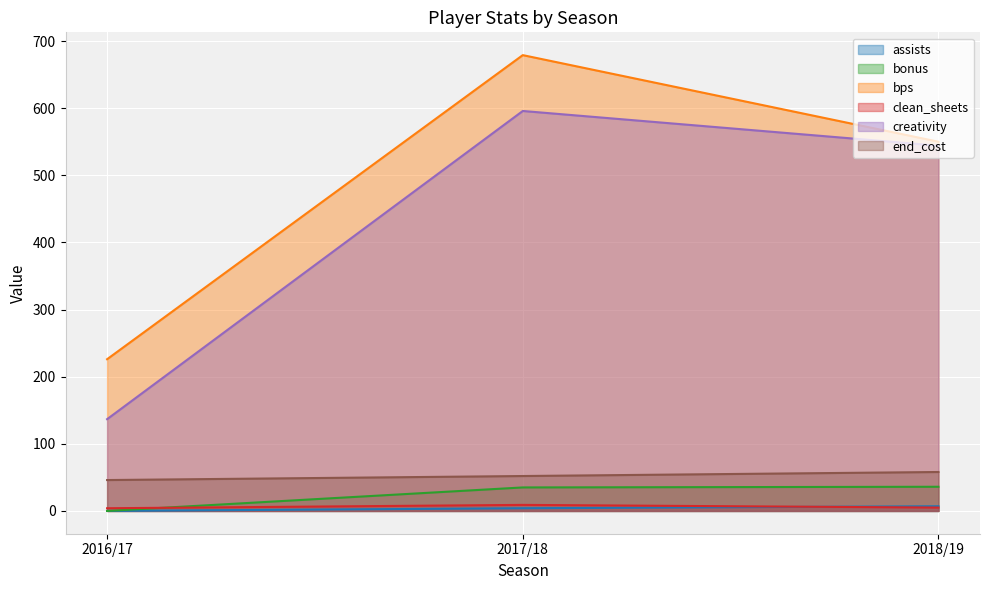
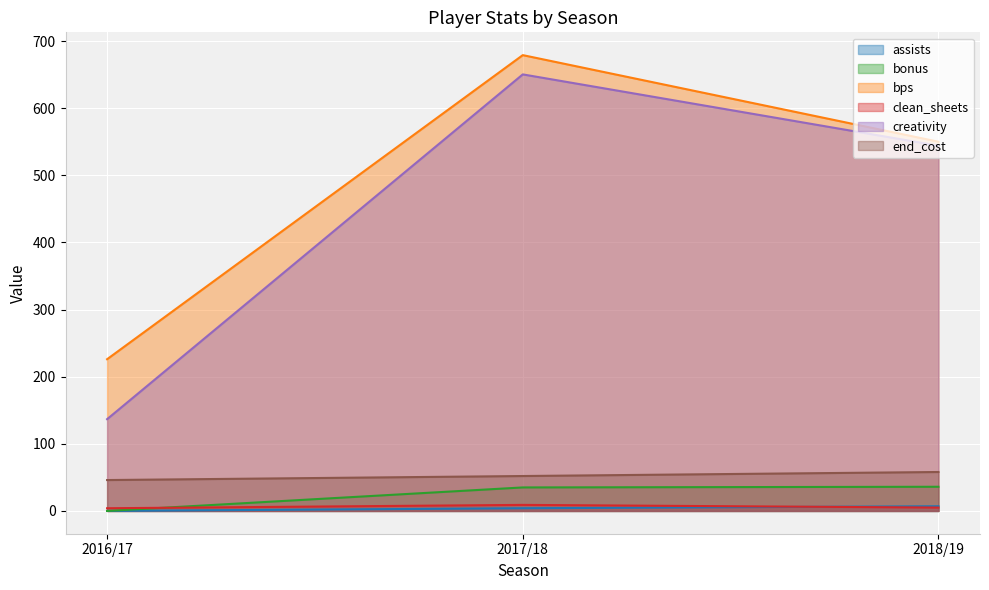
  {
    "assists": {
      "2017/18": 0
    },
    "bonus": {
      "2017/18": 40,
      "2018/19": 40
    },
    "creativity": {
      "2016/17": 140,
-     "2017/18": 600
+     "2017/18": 650
    }
  }
